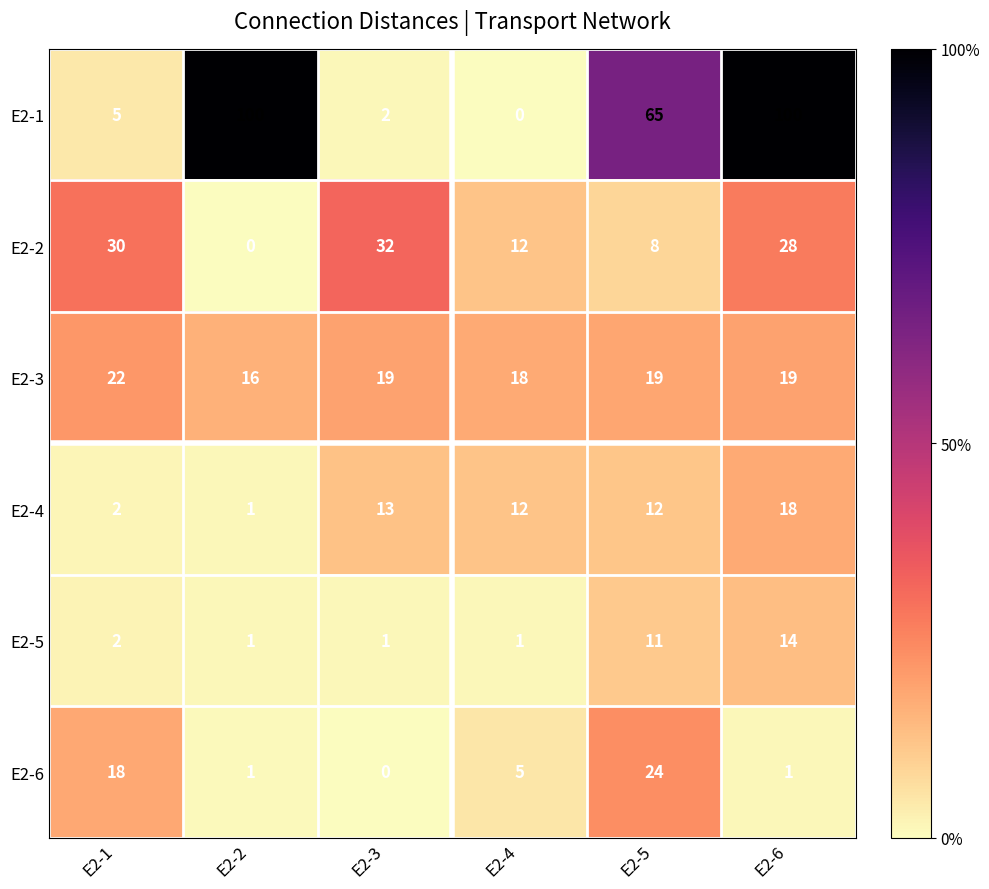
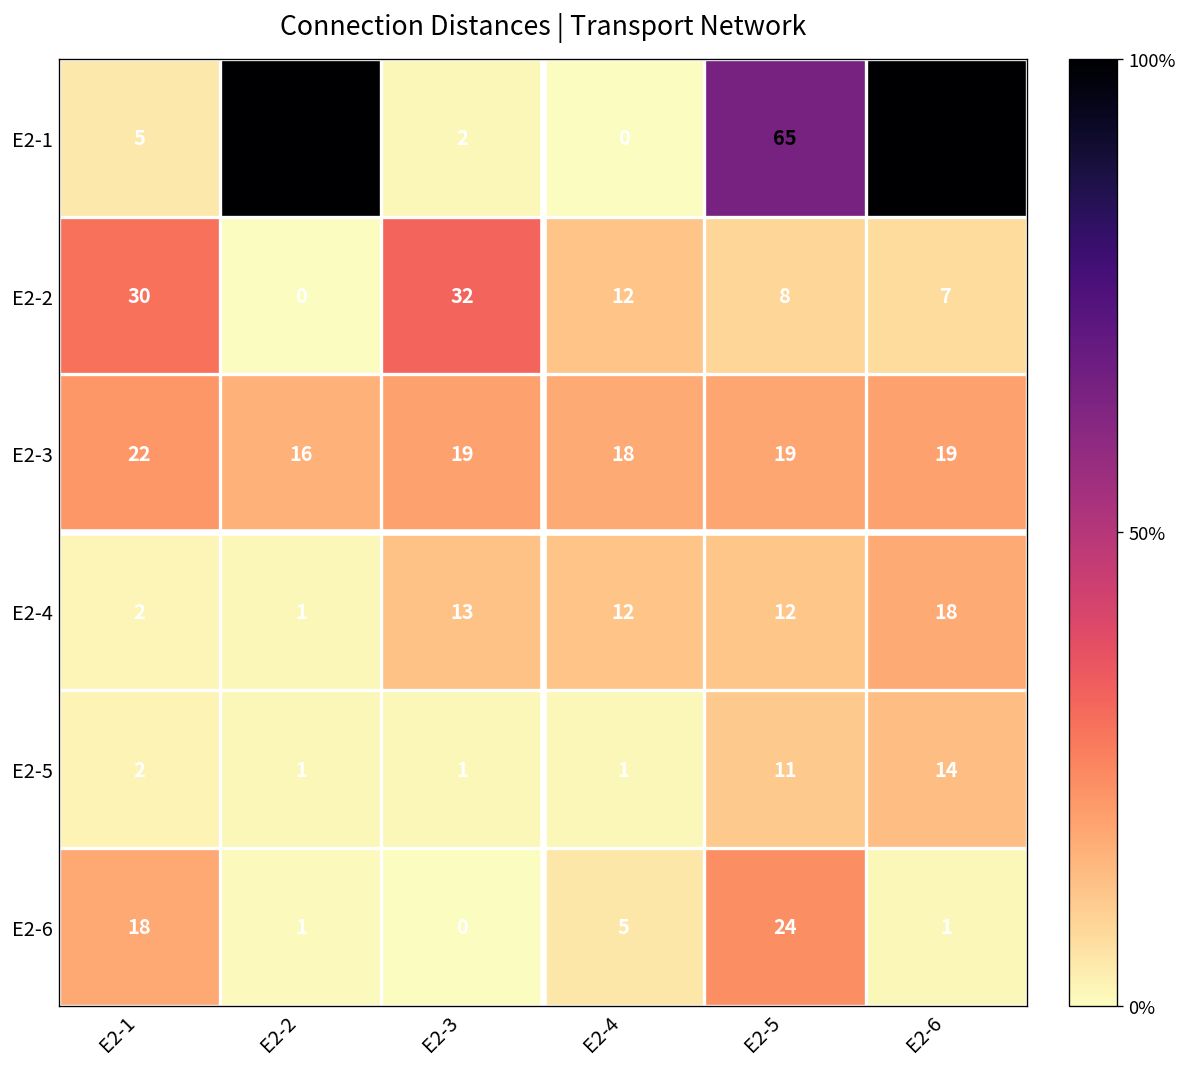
  {
    "E2-1": {
      "E2-1": 5,
      "E2-3": 2,
      "E2-4": 0,
      "E2-5": 65
    },
    "E2-2": {
      "E2-1": 30,
      "E2-2": 0,
      "E2-3": 32,
      "E2-4": 12,
      "E2-5": 8,
-     "E2-6": 28
+     "E2-6": 7
    },
    "E2-3": {
      "E2-1": 22,
      "E2-2": 16,
      "E2-3": 19,
      "E2-4": 18,
      "E2-5": 19,
      "E2-6": 19
    },
    "E2-4": {
      "E2-1": 2,
      "E2-2": 1,
      "E2-3": 13,
      "E2-4": 12,
      "E2-5": 12,
      "E2-6": 18
    },
    "E2-5": {
      "E2-1": 2,
      "E2-2": 1,
      "E2-3": 1,
      "E2-4": 1,
      "E2-5": 11,
      "E2-6": 14
    },
    "E2-6": {
      "E2-1": 18,
      "E2-2": 1,
      "E2-3": 0,
      "E2-4": 5,
      "E2-5": 24,
      "E2-6": 1
    }
  }
